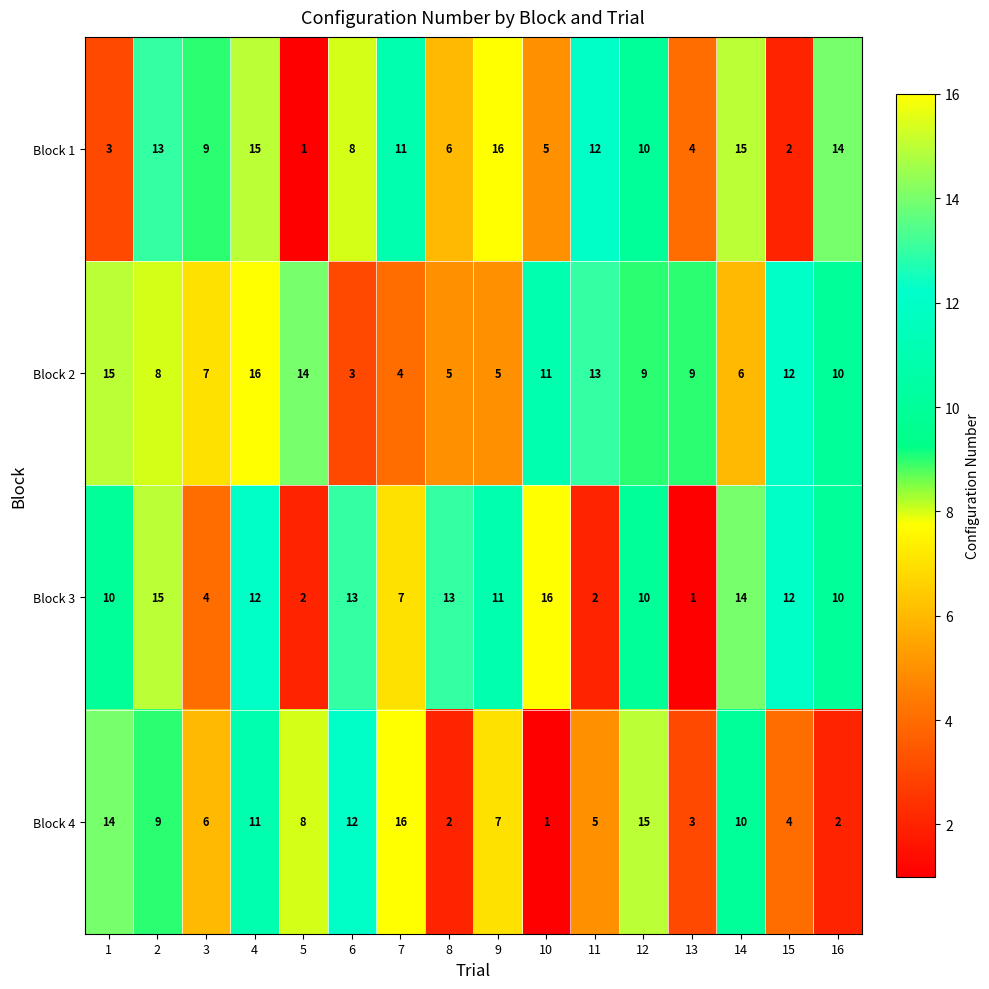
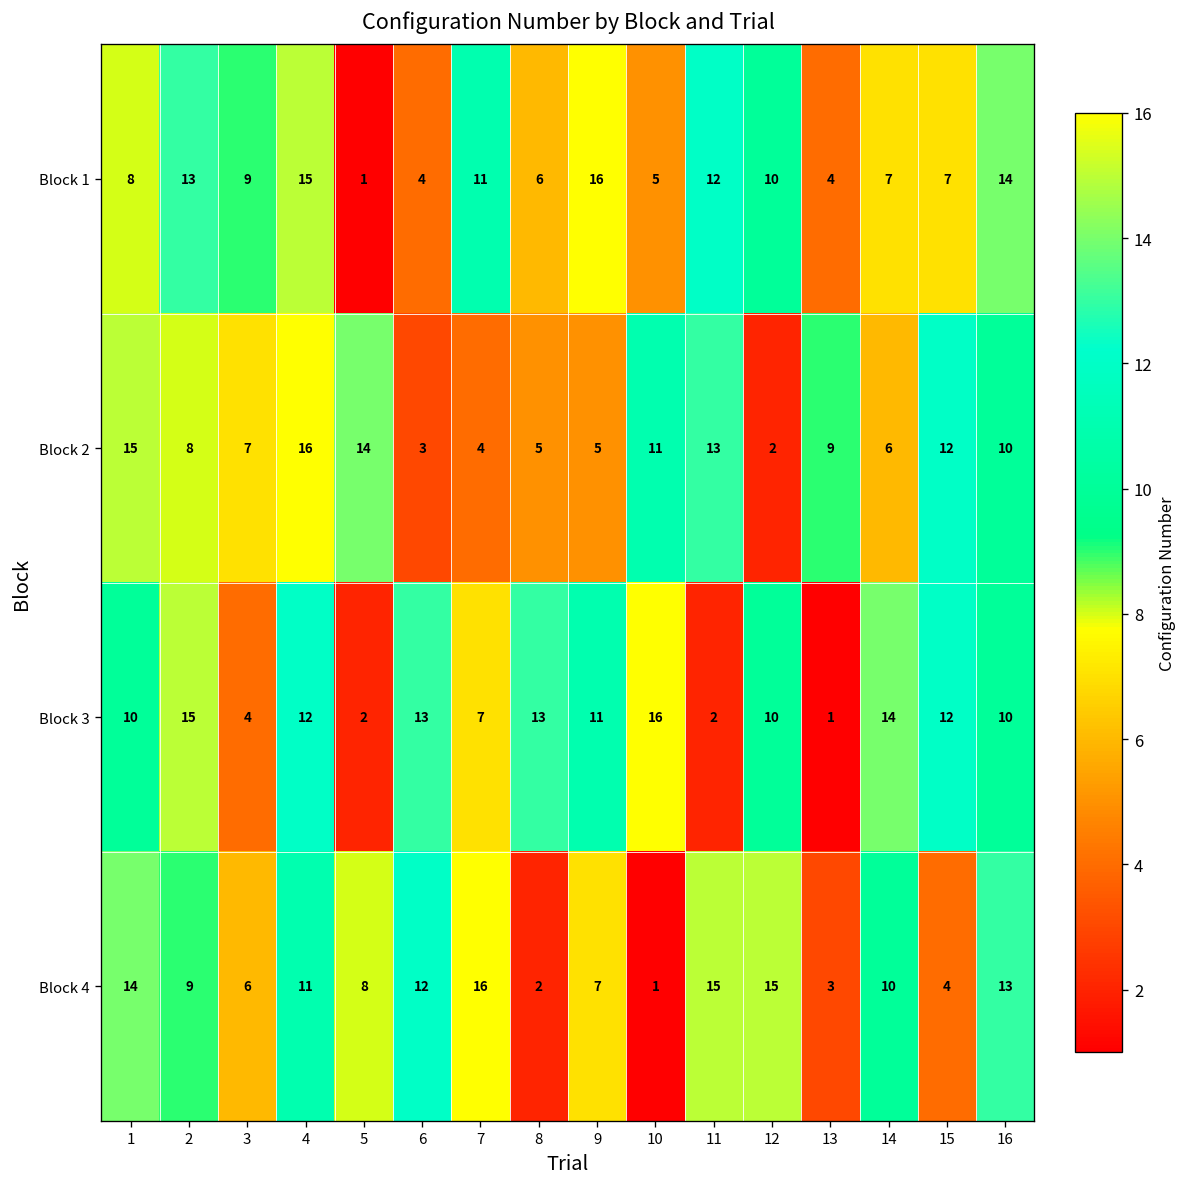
  {
    "Block 1": {
-     "1": 3,
+     "1": 8,
      "2": 13,
      "3": 9,
      "4": 15,
      "5": 1,
-     "6": 8,
+     "6": 4,
      "7": 11,
      "8": 6,
      "9": 16,
      "10": 5,
      "11": 12,
      "12": 10,
      "13": 4,
-     "14": 15,
-     "15": 2,
+     "14": 7,
+     "15": 7,
      "16": 14
    },
    "Block 2": {
      "1": 15,
      "2": 8,
      "3": 7,
      "4": 16,
      "5": 14,
      "6": 3,
      "7": 4,
      "8": 5,
      "9": 5,
      "10": 11,
      "11": 13,
-     "12": 9,
+     "12": 2,
      "13": 9,
      "14": 6,
      "15": 12,
      "16": 10
    },
    "Block 3": {
      "1": 10,
      "2": 15,
      "3": 4,
      "4": 12,
      "5": 2,
      "6": 13,
      "7": 7,
      "8": 13,
      "9": 11,
      "10": 16,
      "11": 2,
      "12": 10,
      "13": 1,
      "14": 14,
      "15": 12,
      "16": 10
    },
    "Block 4": {
      "1": 14,
      "2": 9,
      "3": 6,
      "4": 11,
      "5": 8,
      "6": 12,
      "7": 16,
      "8": 2,
      "9": 7,
      "10": 1,
-     "11": 5,
+     "11": 15,
      "12": 15,
      "13": 3,
      "14": 10,
      "15": 4,
-     "16": 2
+     "16": 13
    }
  }
